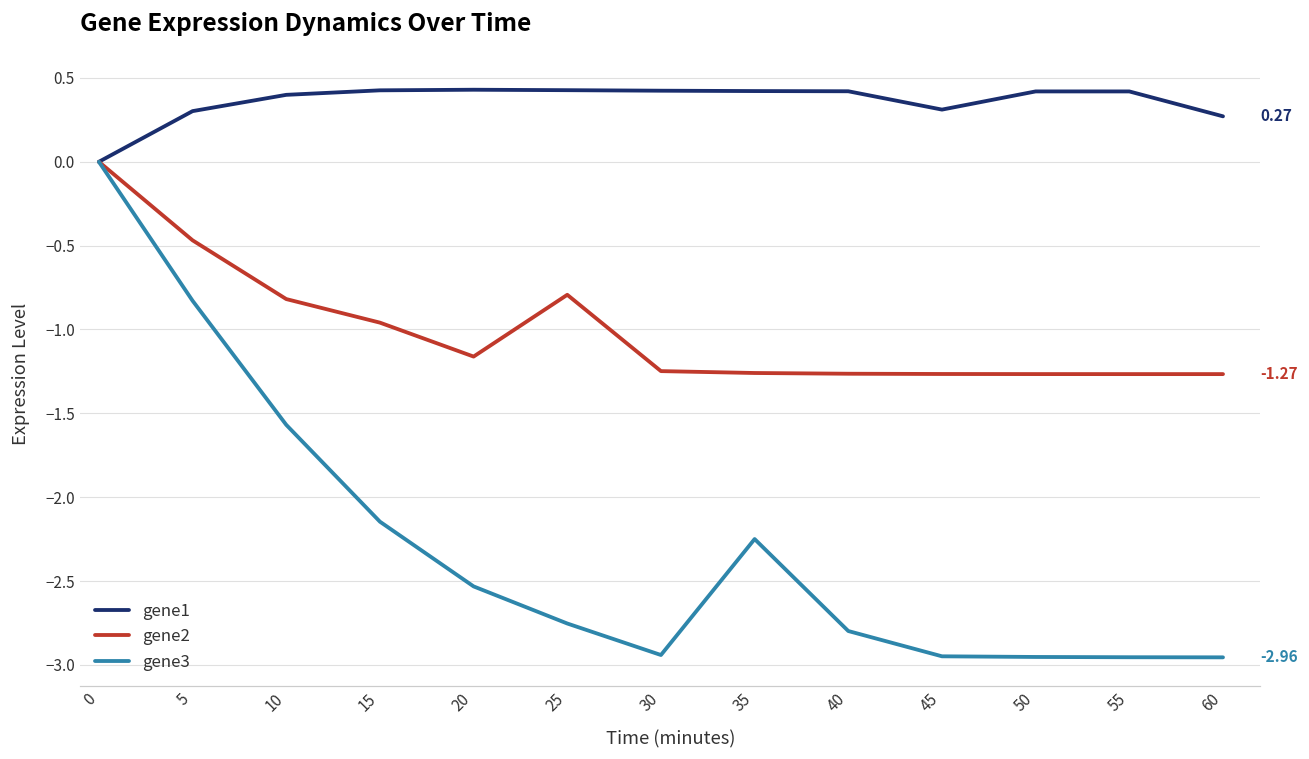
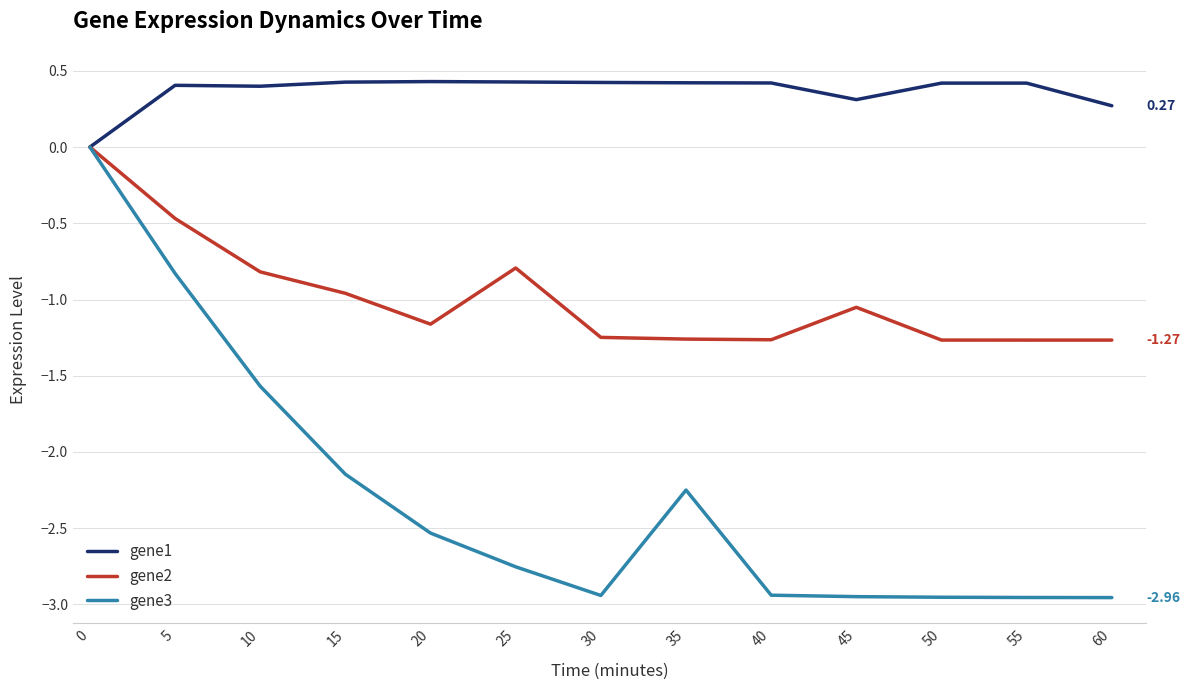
  {
    "gene1": {
-     "5": 0.30,
+     "5": 0.41,
      "10": 0.40,
      "15": 0.43,
      "20": 0.43,
      "25": 0.43,
      "30": 0.42,
      "35": 0.42,
      "40": 0.42,
      "45": 0.31,
      "50": 0.42,
      "55": 0.42,
      "60": 0.27
    },
    "gene2": {
      "5": -0.47,
      "10": -0.82,
      "15": -0.96,
      "20": -1.16,
      "25": -0.79,
      "30": -1.25,
      "35": -1.26,
      "40": -1.26,
-     "45": -1.27,
+     "45": -1.05,
      "50": -1.27,
      "55": -1.27,
      "60": -1.27
    },
    "gene3": {
      "5": -0.83,
      "10": -1.57,
      "15": -2.15,
      "20": -2.53,
      "25": -2.75,
      "30": -2.94,
      "35": -2.25,
-     "40": -2.80,
+     "40": -2.94,
      "45": -2.95,
      "50": -2.95,
      "55": -2.95,
      "60": -2.96
    }
  }
